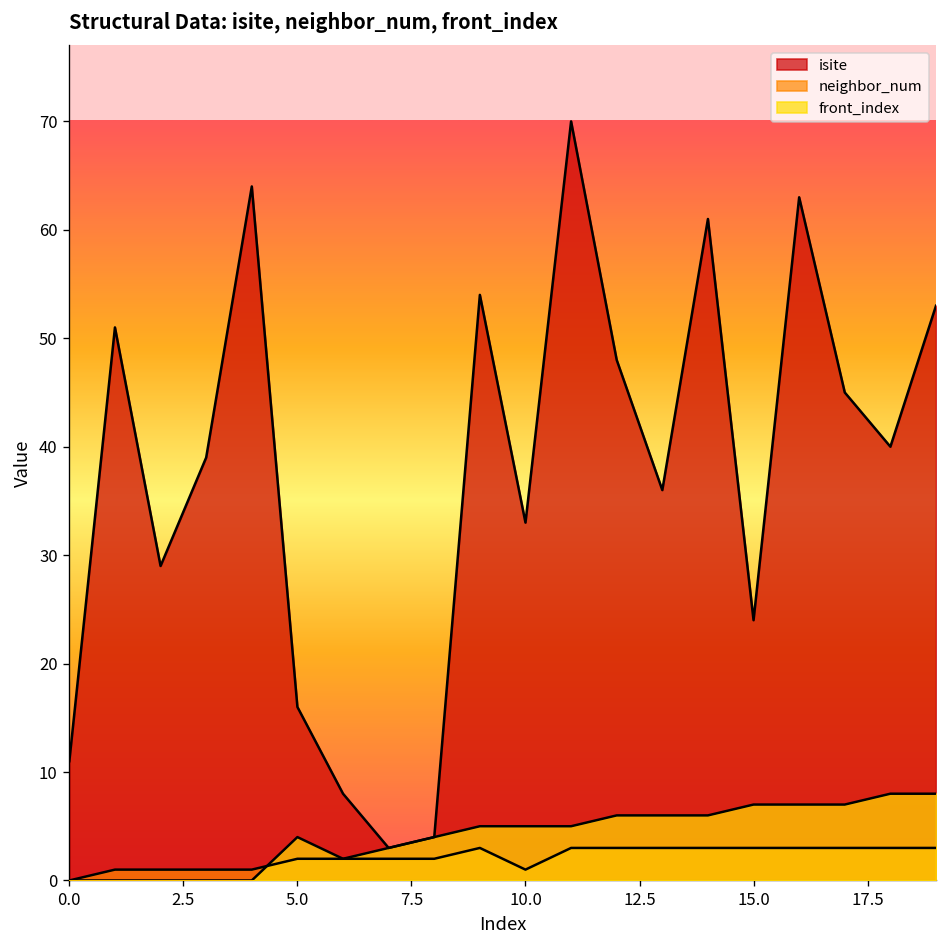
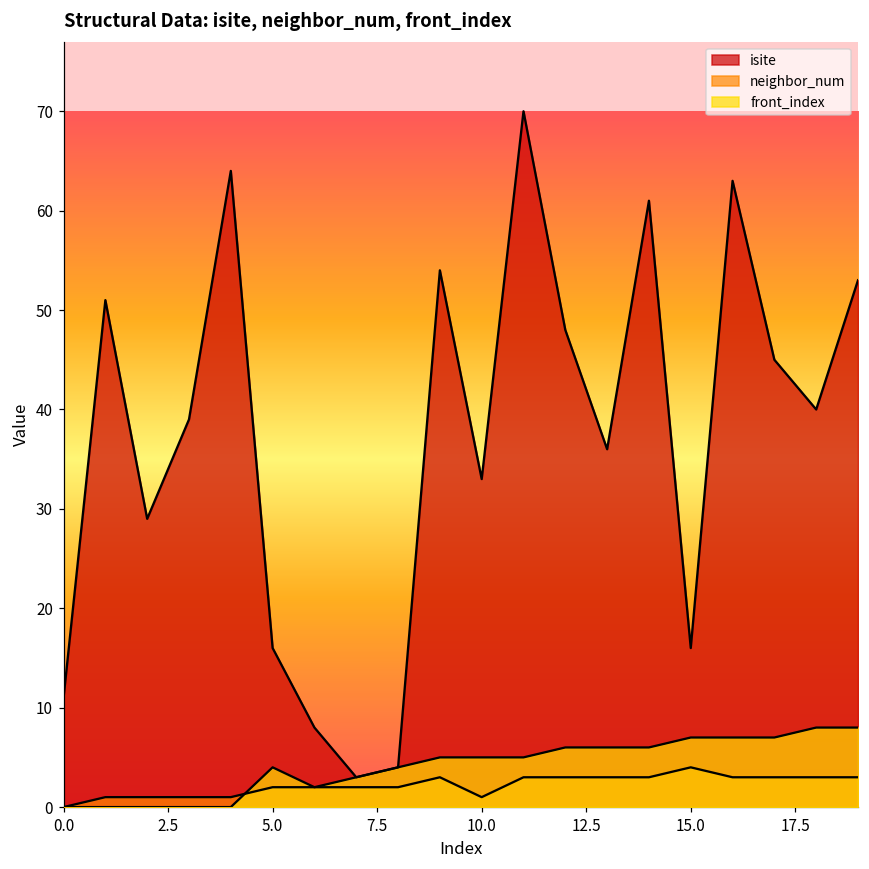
  {
    "isite": {
      "0.0": 11,
      "5.0": 16,
      "10.0": 33,
-     "15.0": 24
+     "15.0": 16
    },
    "neighbor_num": {
      "5.0": 2,
      "10.0": 1,
-     "15.0": 3
+     "15.0": 4
    },
    "front_index": {
      "5.0": 4,
      "10.0": 5,
      "15.0": 7
    }
  }
